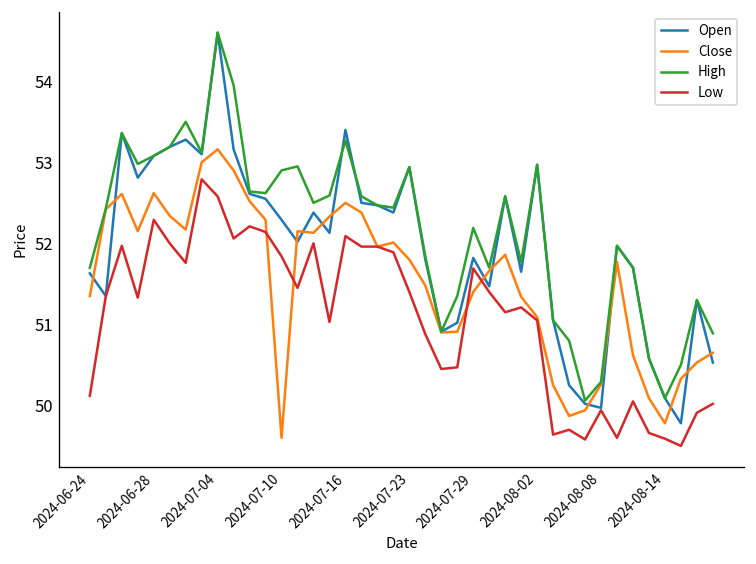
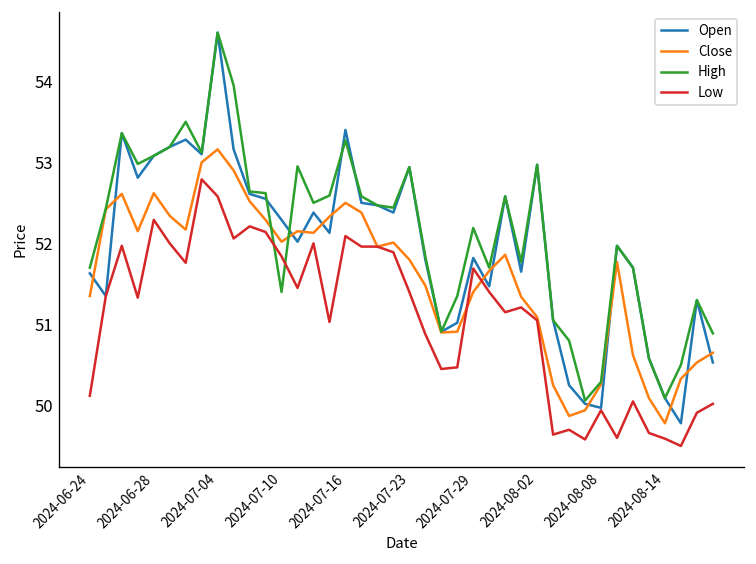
  {
    "Open": {
      "2024-06-24": 51.6,
      "2024-07-10": 52.3,
      "2024-07-16": 53.4,
      "2024-07-29": 51.8
    },
    "Close": {
      "2024-06-24": 51.4,
      "2024-06-28": 52.6,
      "2024-07-04": 53.2,
-     "2024-07-10": 49.6,
+     "2024-07-10": 52.0,
      "2024-07-16": 52.5,
      "2024-07-23": 51.8,
      "2024-07-29": 51.4,
      "2024-08-02": 51.1,
      "2024-08-14": 49.8
    },
    "High": {
      "2024-06-24": 51.7,
-     "2024-07-10": 52.9,
+     "2024-07-10": 51.4,
      "2024-07-16": 53.3,
      "2024-07-29": 52.2
    },
    "Low": {
      "2024-06-24": 50.1,
      "2024-06-28": 52.3,
      "2024-07-04": 52.6,
      "2024-07-10": 51.8,
      "2024-07-16": 52.1,
      "2024-07-23": 51.4,
      "2024-07-29": 51.7,
      "2024-08-02": 51.1,
      "2024-08-14": 49.6
    }
  }
